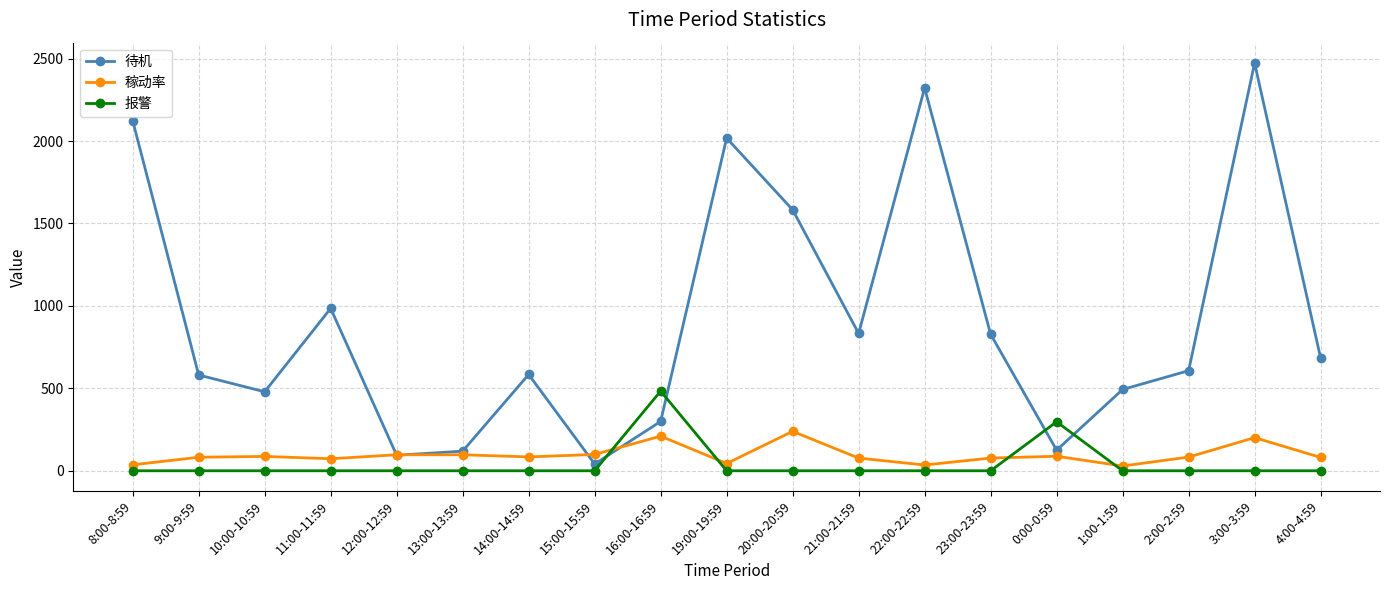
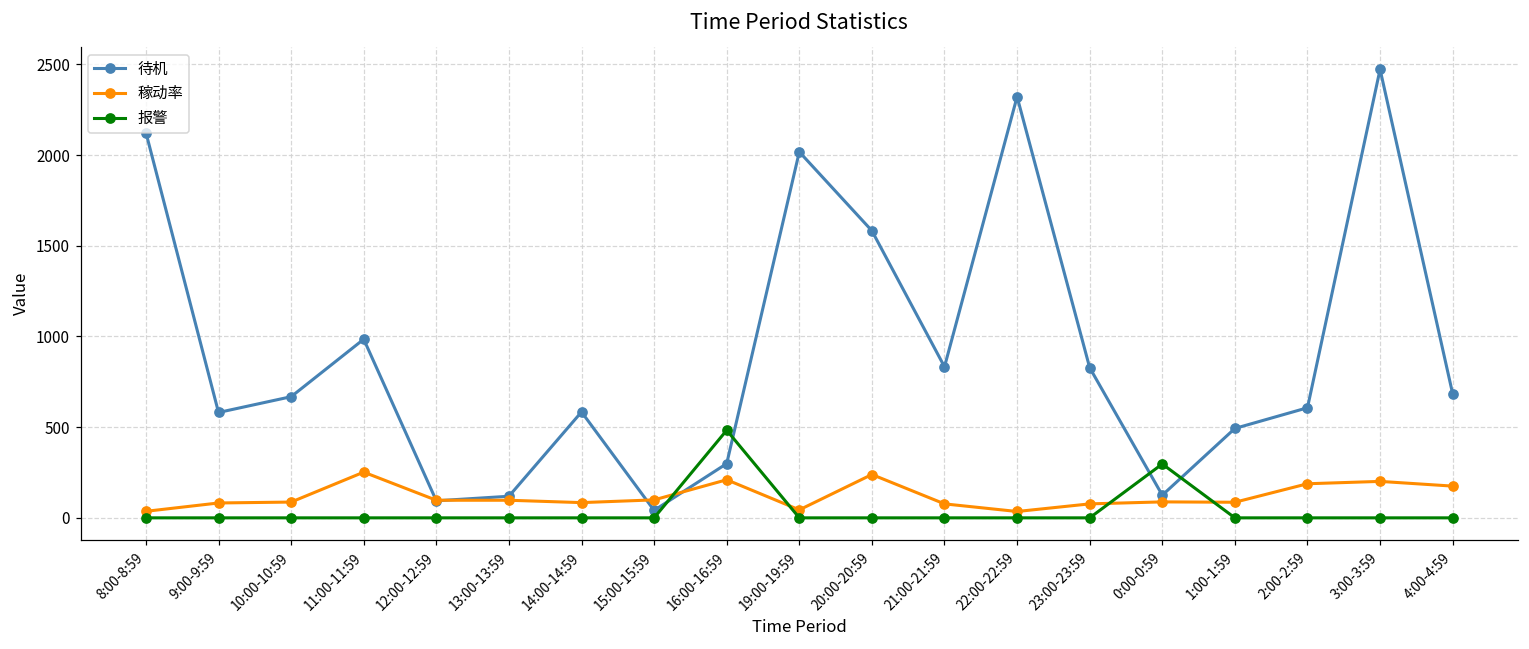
  {
    "待机": {
      "8:00-8:59": 2120,
      "9:00-9:59": 580,
-     "10:00-10:59": 480,
+     "10:00-10:59": 670,
      "11:00-11:59": 990,
      "13:00-13:59": 120,
      "14:00-14:59": 580,
      "15:00-15:59": 40,
      "16:00-16:59": 300,
      "19:00-19:59": 2020,
      "20:00-20:59": 1580,
      "21:00-21:59": 830,
      "22:00-22:59": 2320,
      "23:00-23:59": 830,
      "0:00-0:59": 130,
      "1:00-1:59": 490,
      "2:00-2:59": 610,
      "3:00-3:59": 2470,
      "4:00-4:59": 680
    },
    "稼动率": {
      "8:00-8:59": 40,
      "9:00-9:59": 80,
      "10:00-10:59": 90,
-     "11:00-11:59": 70,
+     "11:00-11:59": 250,
      "13:00-13:59": 100,
      "14:00-14:59": 80,
      "15:00-15:59": 100,
      "16:00-16:59": 210,
      "19:00-19:59": 40,
      "20:00-20:59": 240,
      "21:00-21:59": 80,
      "22:00-22:59": 40,
      "23:00-23:59": 80,
      "0:00-0:59": 90,
-     "1:00-1:59": 30,
-     "2:00-2:59": 80,
+     "1:00-1:59": 90,
+     "2:00-2:59": 190,
      "3:00-3:59": 200,
-     "4:00-4:59": 80
+     "4:00-4:59": 180
    },
    "报警": {
      "8:00-8:59": 0,
      "9:00-9:59": 0,
      "10:00-10:59": 0,
      "11:00-11:59": 0,
      "12:00-12:59": 0,
      "13:00-13:59": 0,
      "14:00-14:59": 0,
      "15:00-15:59": 0,
      "16:00-16:59": 480,
      "19:00-19:59": 0,
      "20:00-20:59": 0,
      "21:00-21:59": 0,
      "22:00-22:59": 0,
      "23:00-23:59": 0,
      "0:00-0:59": 300,
      "1:00-1:59": 0,
      "2:00-2:59": 0,
      "3:00-3:59": 0,
      "4:00-4:59": 0
    }
  }
